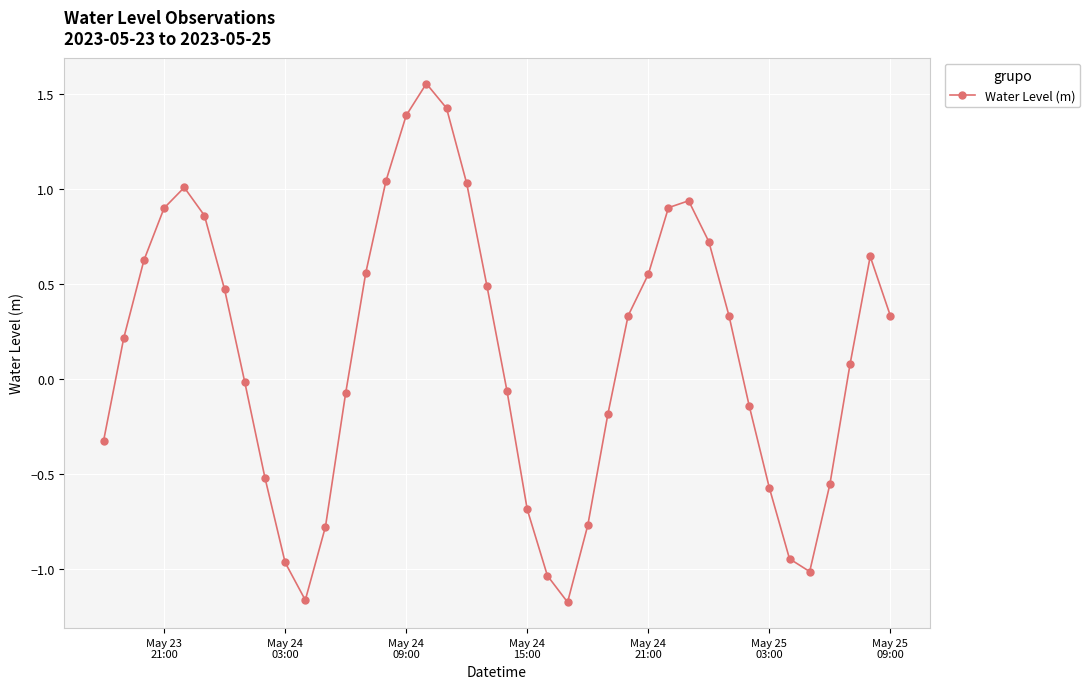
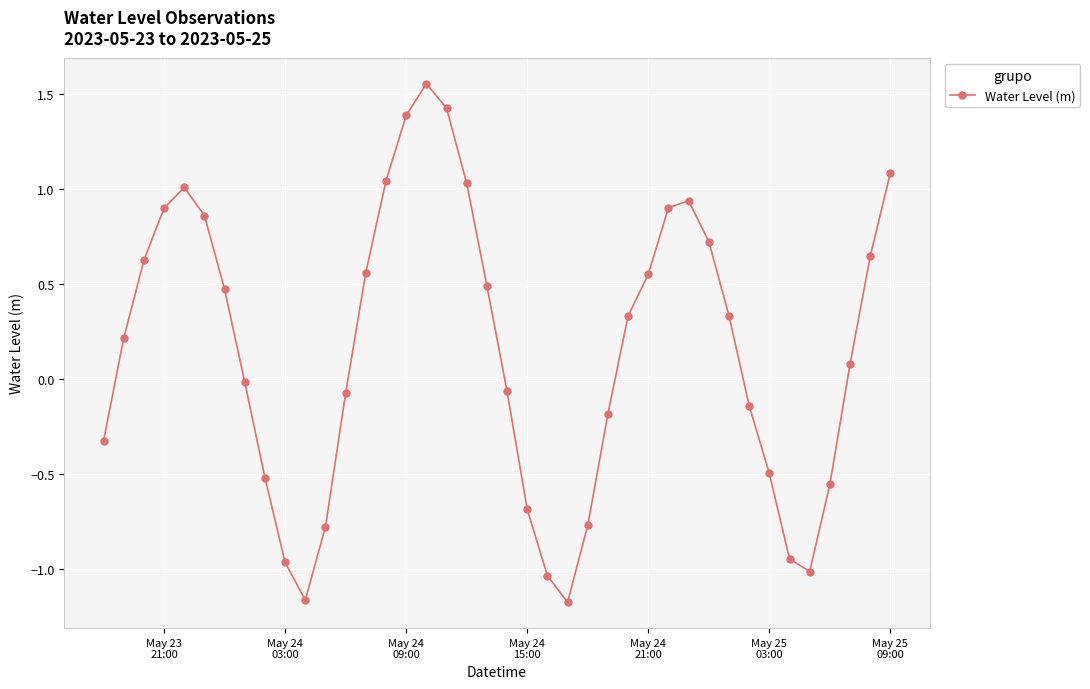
  {
    "May 23 21:00": 0.90,
    "May 24 03:00": -0.96,
    "May 24 09:00": 1.39,
    "May 24 15:00": -0.69,
    "May 24 21:00": 0.55,
-   "May 25 03:00": -0.57,
-   "May 25 09:00": 0.33
+   "May 25 03:00": -0.50,
+   "May 25 09:00": 1.08
  }
